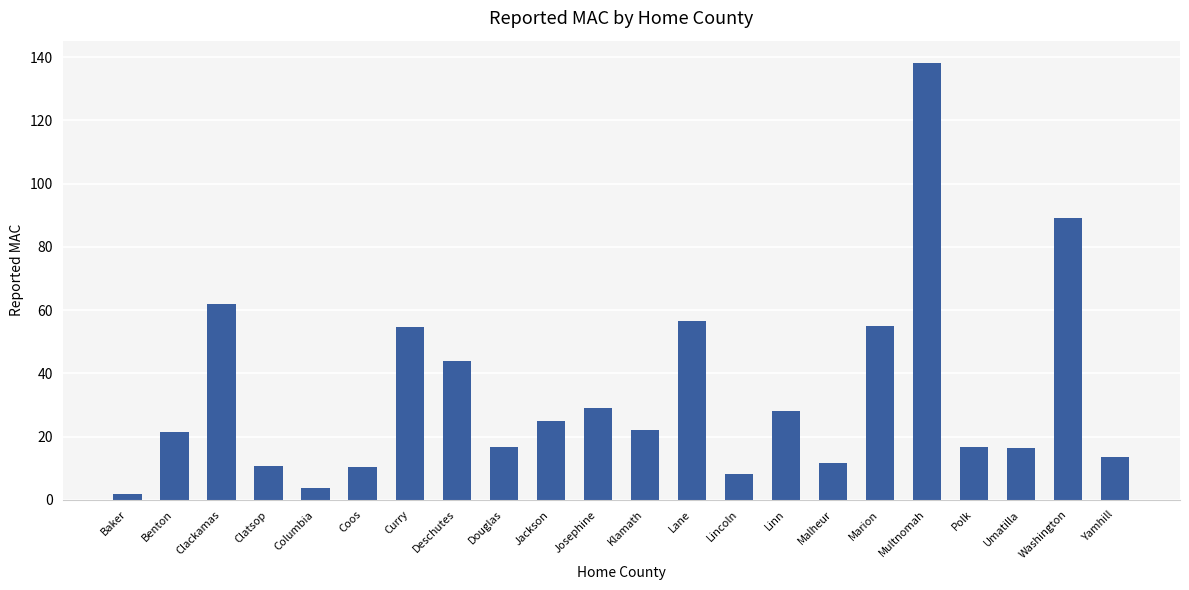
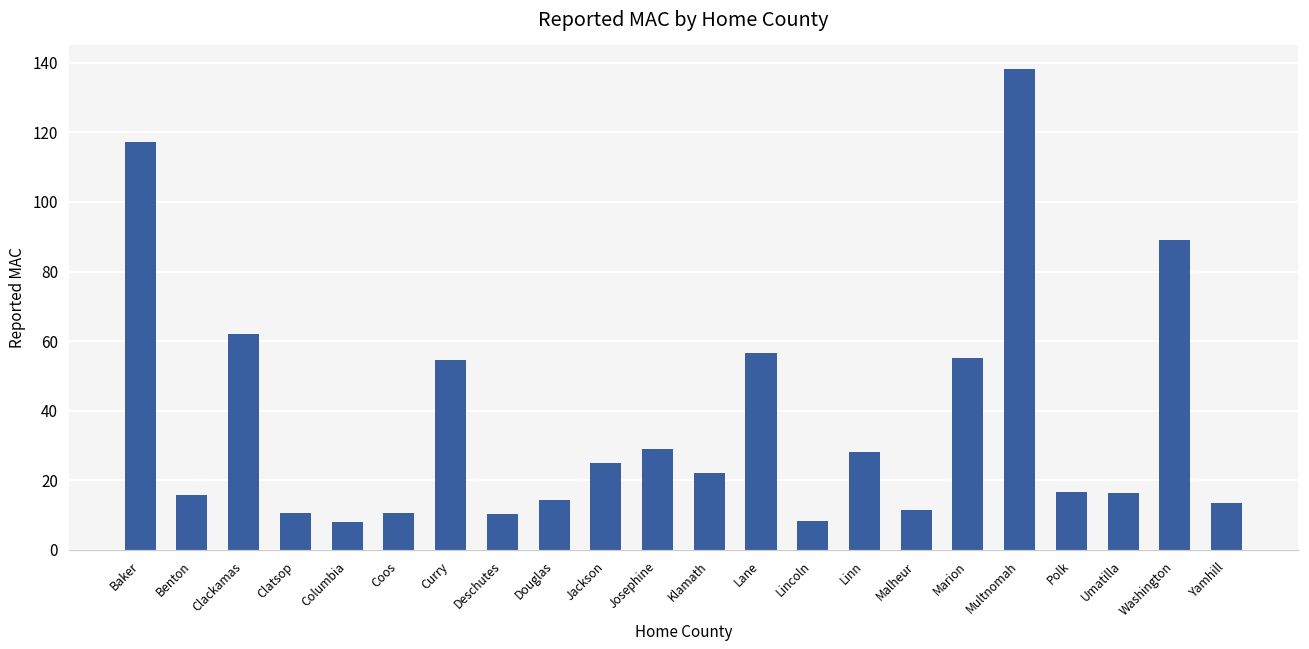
  {
-   "Baker": 2,
-   "Benton": 21,
+   "Baker": 117,
+   "Benton": 16,
    "Clackamas": 62,
    "Clatsop": 11,
-   "Columbia": 4,
+   "Columbia": 8,
    "Coos": 11,
    "Curry": 55,
-   "Deschutes": 44,
-   "Douglas": 17,
+   "Deschutes": 10,
+   "Douglas": 14,
    "Jackson": 25,
    "Josephine": 29,
    "Klamath": 22,
    "Lane": 57,
    "Lincoln": 8,
    "Linn": 28,
    "Malheur": 12,
    "Marion": 55,
    "Multnomah": 138,
    "Polk": 17,
    "Umatilla": 16,
    "Washington": 89,
    "Yamhill": 13
  }
